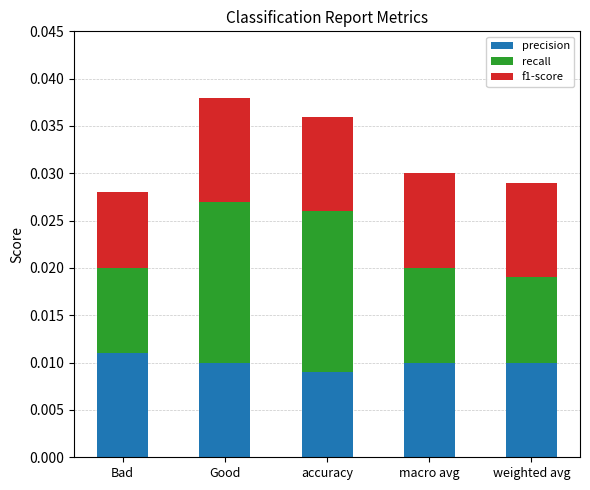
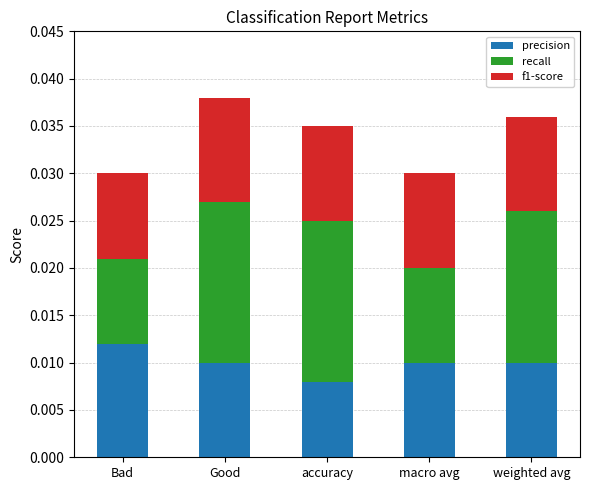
  {
    "precision": {
-     "Bad": 0.011,
+     "Bad": 0.012,
      "Good": 0.010,
-     "accuracy": 0.009,
+     "accuracy": 0.008,
      "macro avg": 0.010,
      "weighted avg": 0.010
    },
    "recall": {
      "Bad": 0.009,
      "Good": 0.017,
      "accuracy": 0.017,
      "macro avg": 0.010,
-     "weighted avg": 0.009
+     "weighted avg": 0.016
    },
    "f1-score": {
-     "Bad": 0.008,
+     "Bad": 0.009,
      "Good": 0.011,
      "accuracy": 0.010,
      "macro avg": 0.010,
      "weighted avg": 0.010
    }
  }
